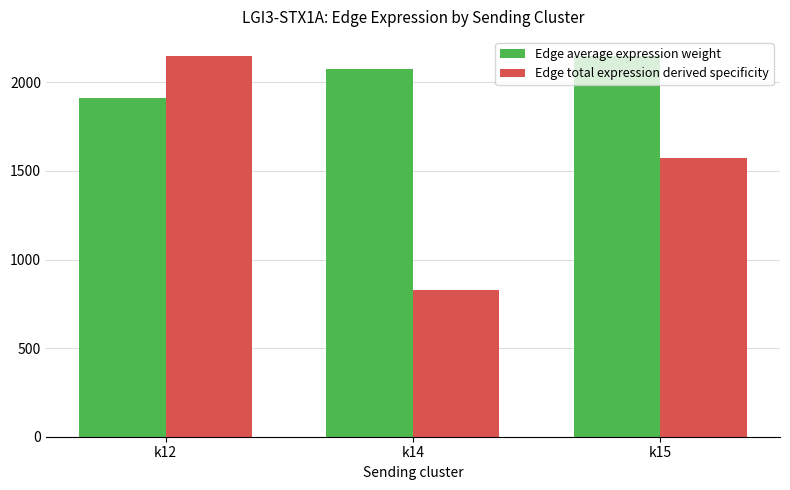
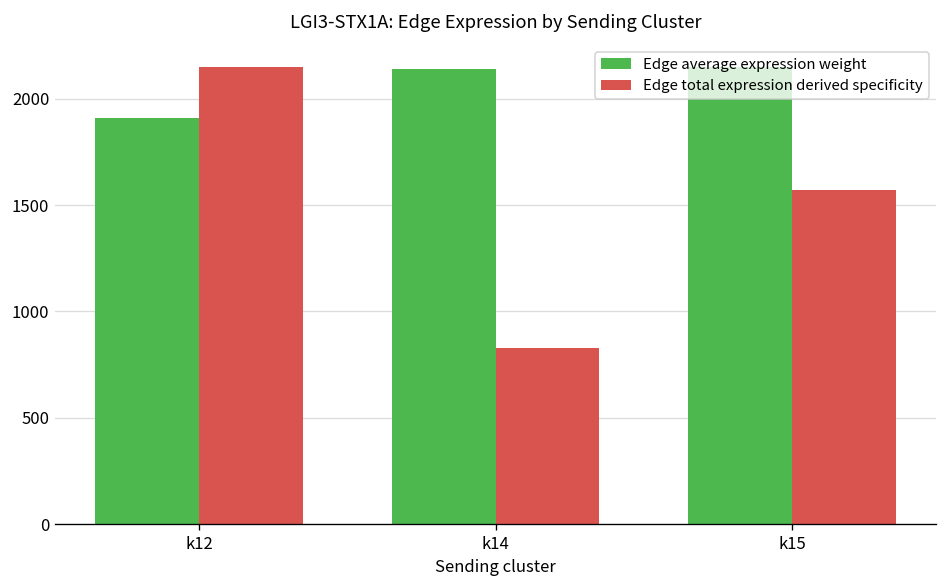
  {
    "Edge average expression weight": {
      "k12": 1910,
-     "k14": 2070
+     "k14": 2140
    },
    "Edge total expression derived specificity": {
      "k12": 2150,
      "k14": 830,
      "k15": 1570
    }
  }
